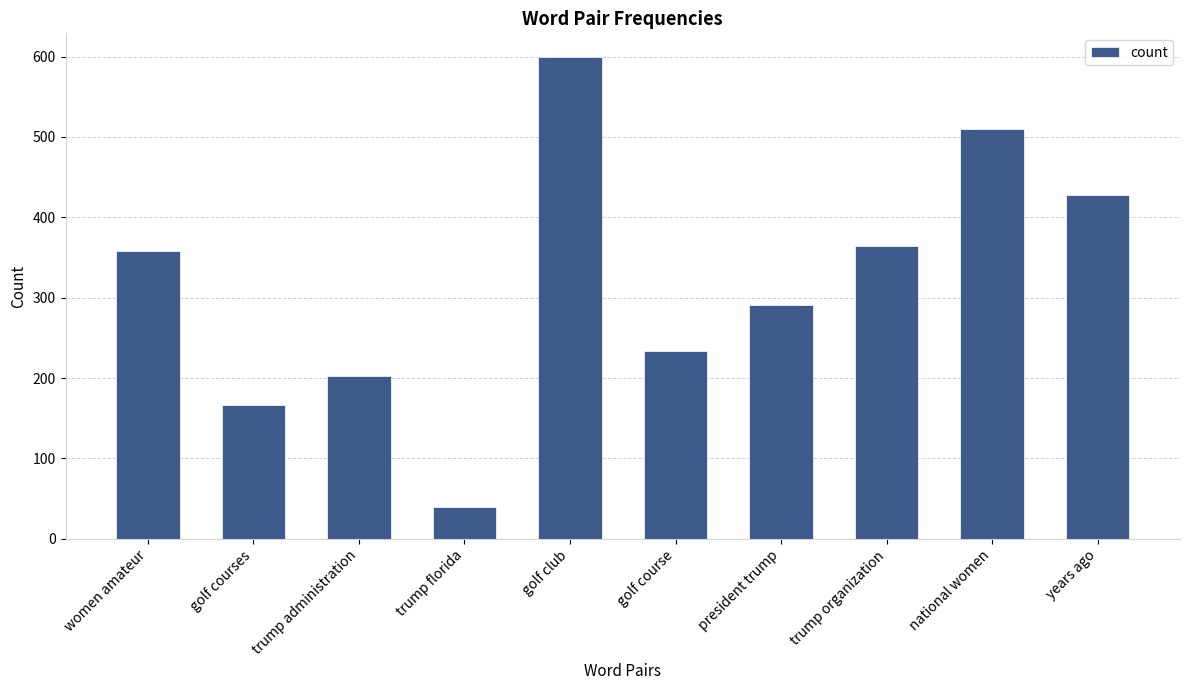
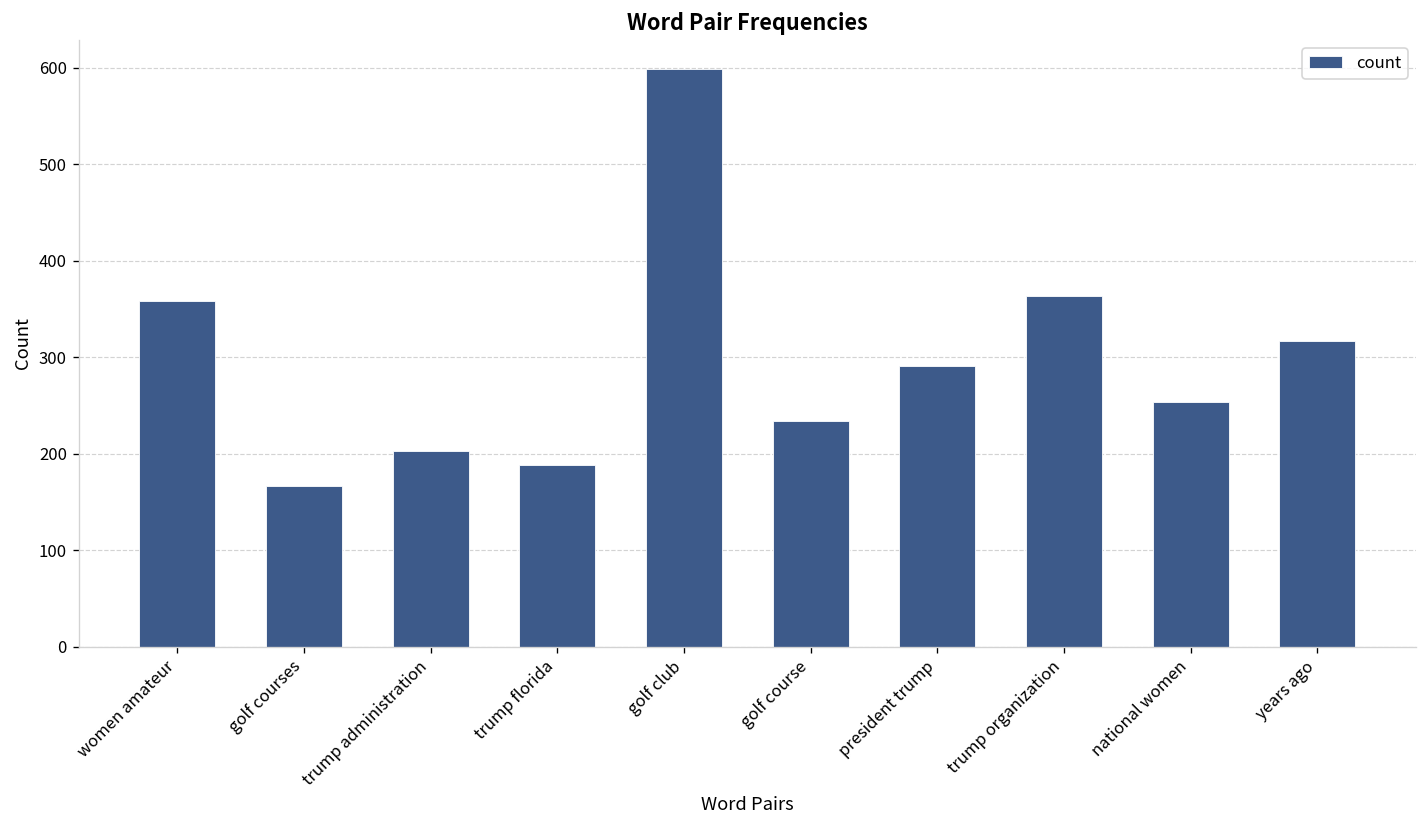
  {
    "women amateur": 360,
    "golf courses": 170,
    "trump administration": 200,
-   "trump florida": 40,
+   "trump florida": 190,
    "golf club": 600,
    "golf course": 230,
    "president trump": 290,
    "trump organization": 360,
-   "national women": 510,
-   "years ago": 430
+   "national women": 250,
+   "years ago": 320
  }
